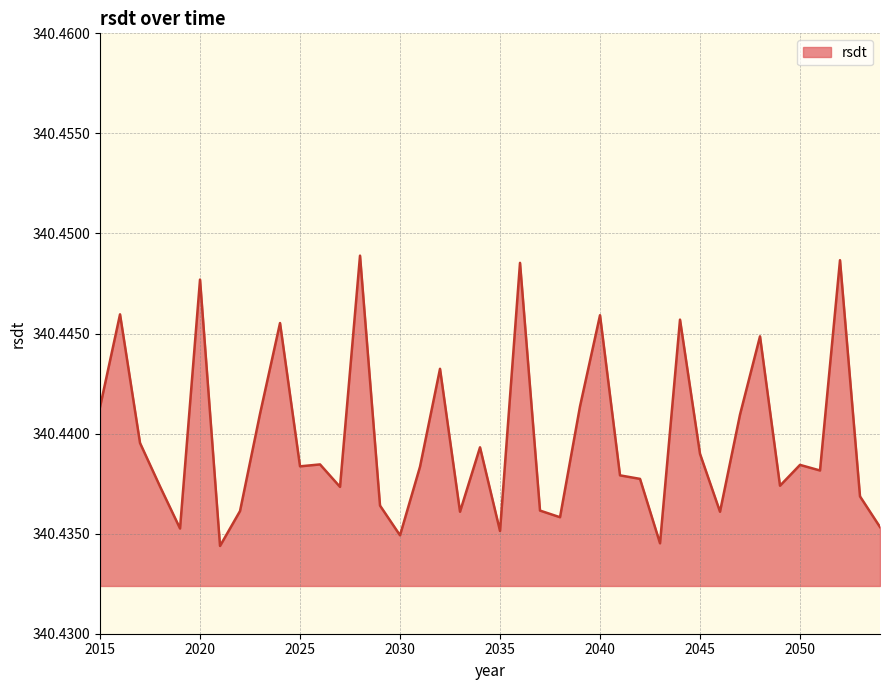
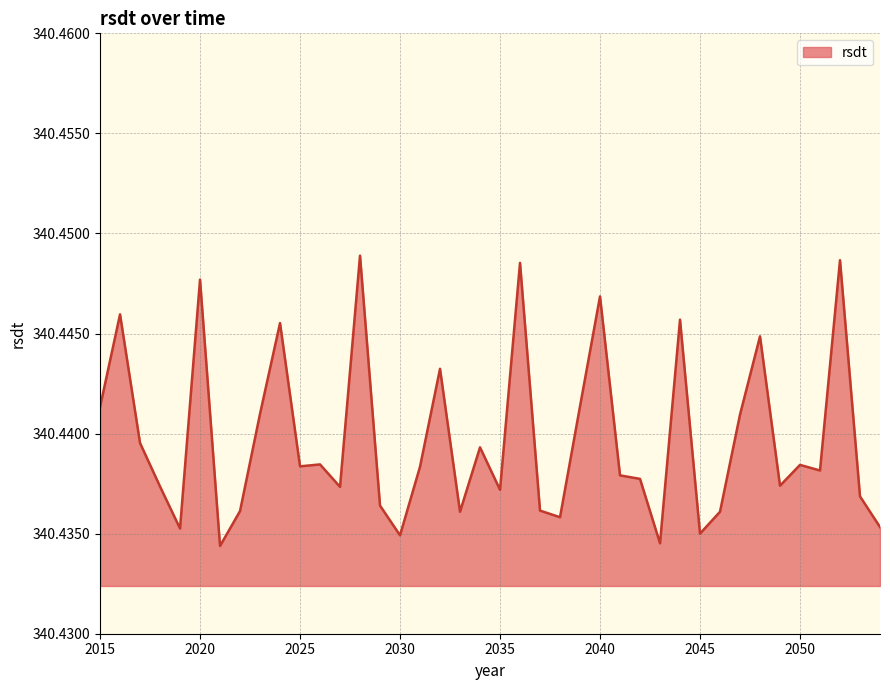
  {
    "2015": 340.4413,
    "2020": 340.4477,
    "2025": 340.4384,
    "2030": 340.4349,
-   "2035": 340.4351,
-   "2040": 340.4459,
-   "2045": 340.4390,
+   "2035": 340.4372,
+   "2040": 340.4469,
+   "2045": 340.4350,
    "2050": 340.4384
  }
